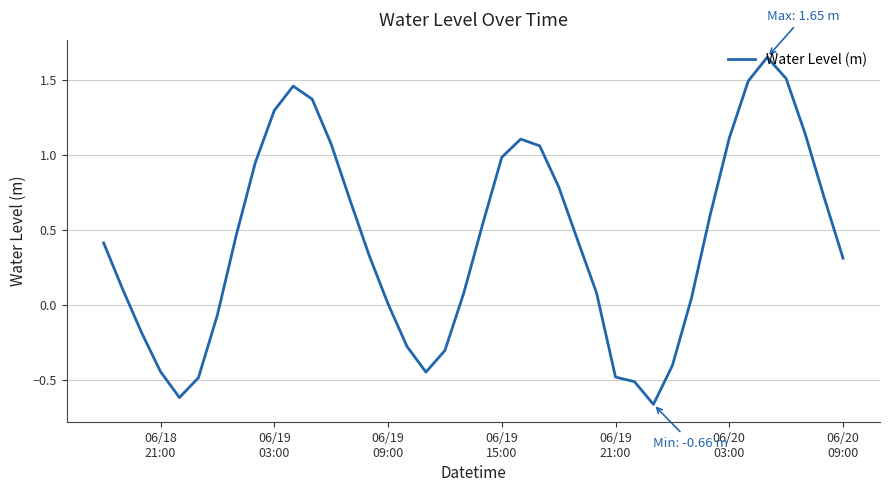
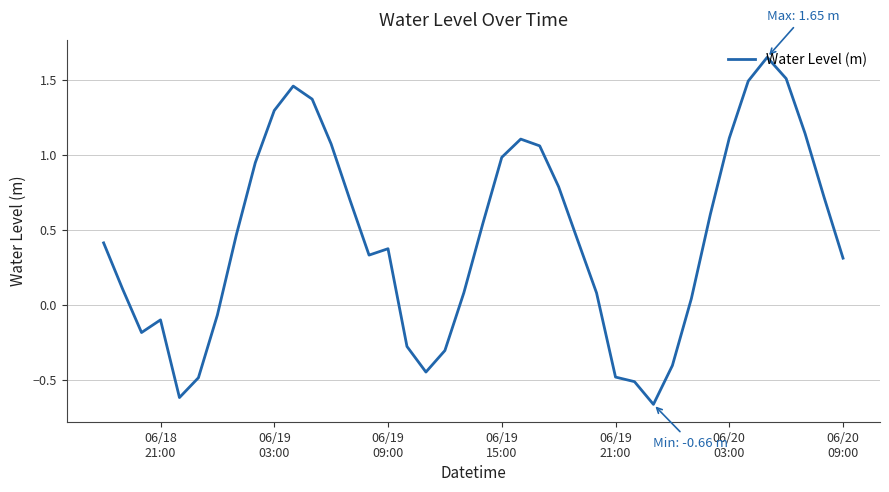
  {
-   "06/18 21:00": -0.44,
+   "06/18 21:00": -0.10,
    "06/19 03:00": 1.30,
-   "06/19 09:00": 0.01,
+   "06/19 09:00": 0.37,
    "06/19 15:00": 0.98,
    "06/19 21:00": -0.48,
    "06/20 03:00": 1.11,
    "06/20 09:00": 0.31
  }
